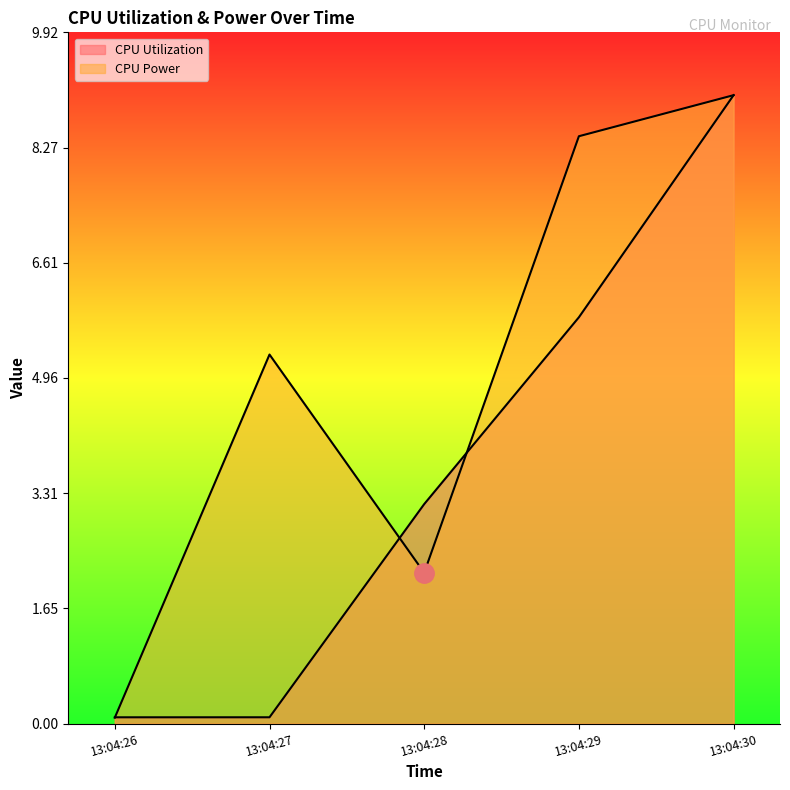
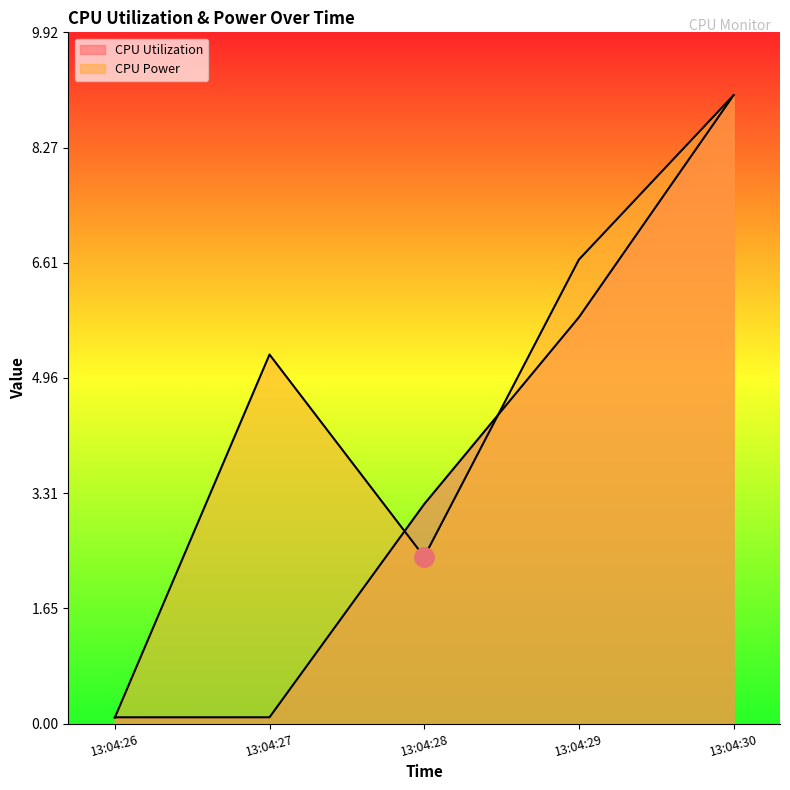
  {
    "CPU Power": {
      "13:04:27": 5.3,
-     "13:04:28": 2.2,
-     "13:04:29": 8.4
+     "13:04:28": 2.4,
+     "13:04:29": 6.7
    }
  }
